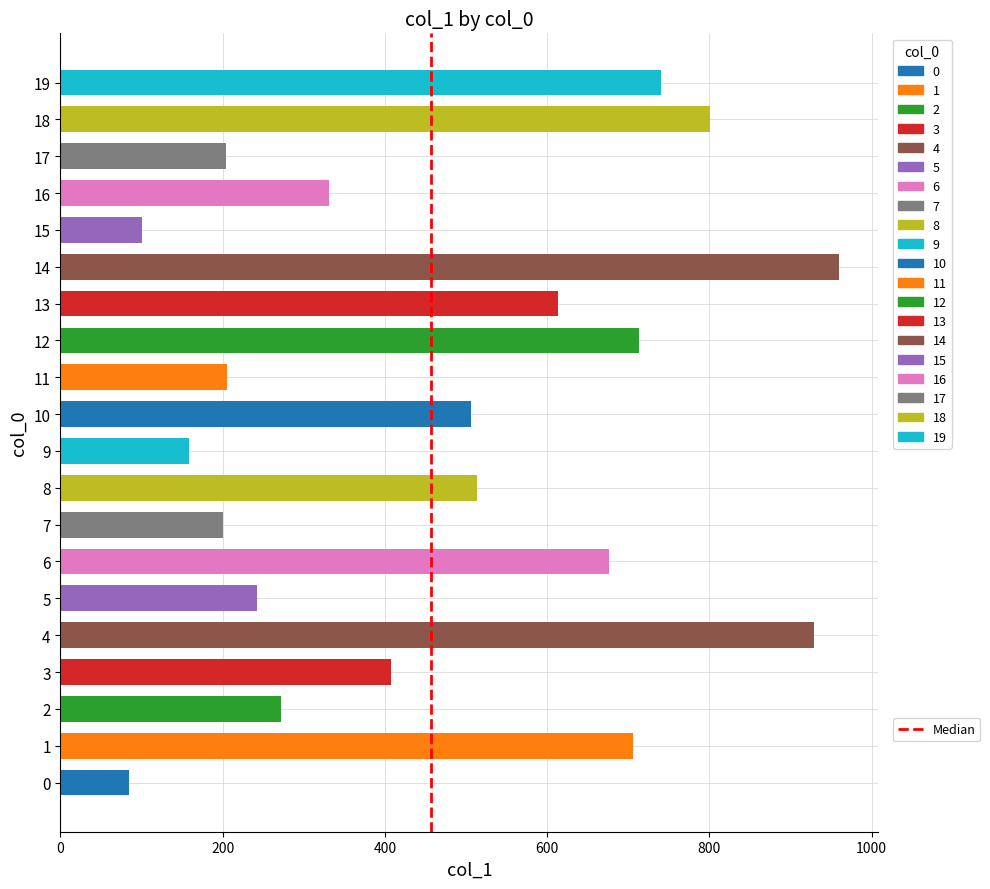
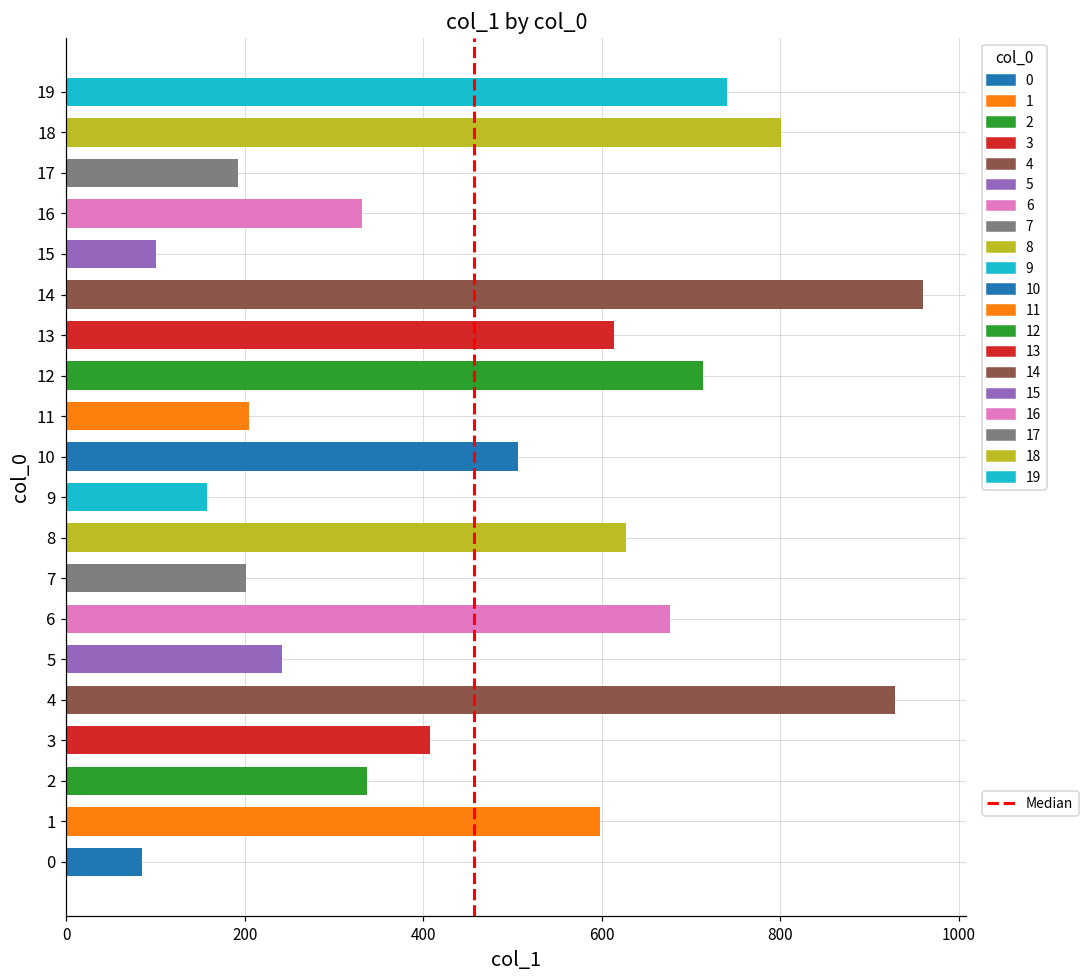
  {
    "19": 740,
    "18": 800,
-   "17": 200,
+   "17": 190,
    "16": 330,
    "15": 100,
    "14": 960,
    "13": 610,
    "12": 710,
    "11": 210,
    "10": 510,
    "9": 160,
-   "8": 510,
+   "8": 630,
    "7": 200,
    "6": 680,
    "5": 240,
    "4": 930,
    "3": 410,
-   "2": 270,
-   "1": 710,
+   "2": 340,
+   "1": 600,
    "0": 90
  }
